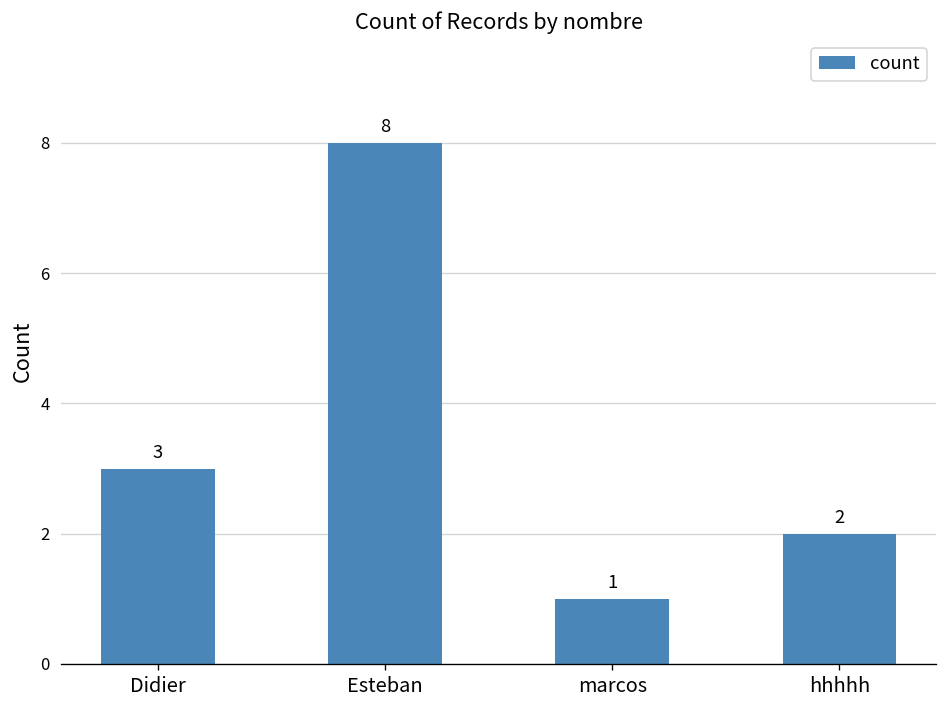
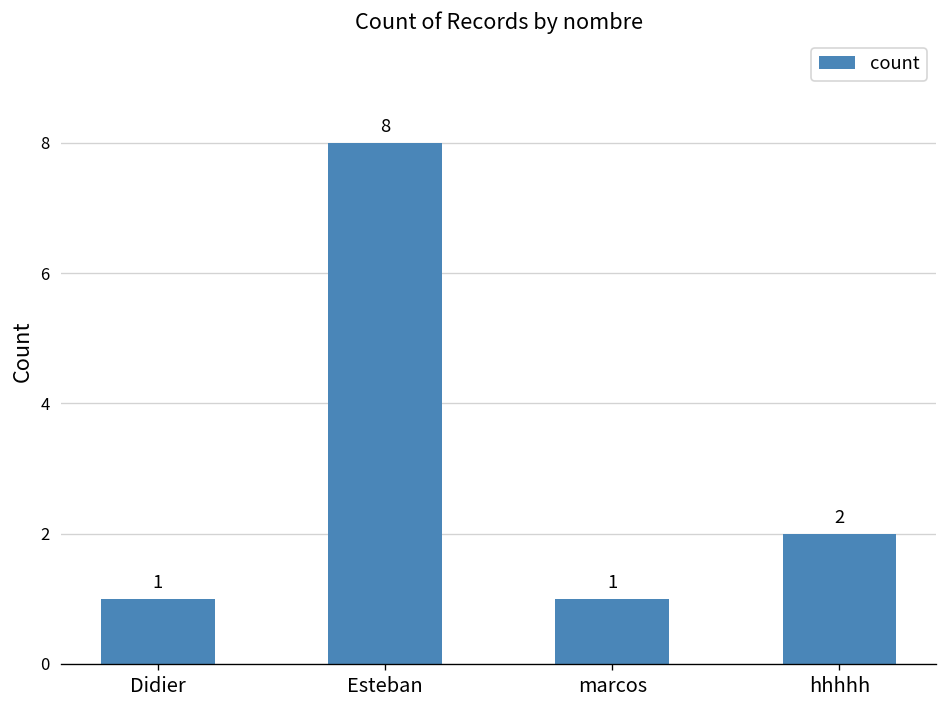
  {
-   "Didier": 3,
+   "Didier": 1,
    "Esteban": 8,
    "marcos": 1,
    "hhhhh": 2
  }
